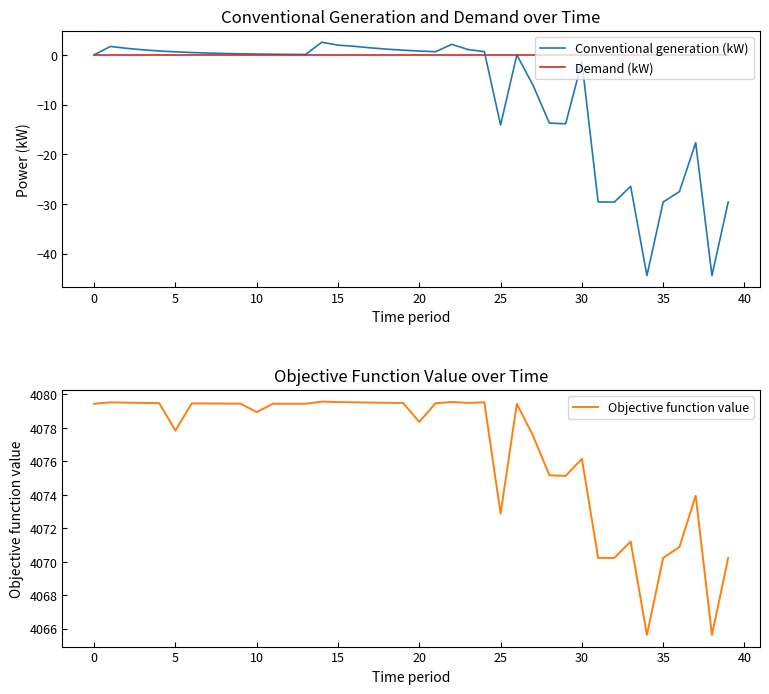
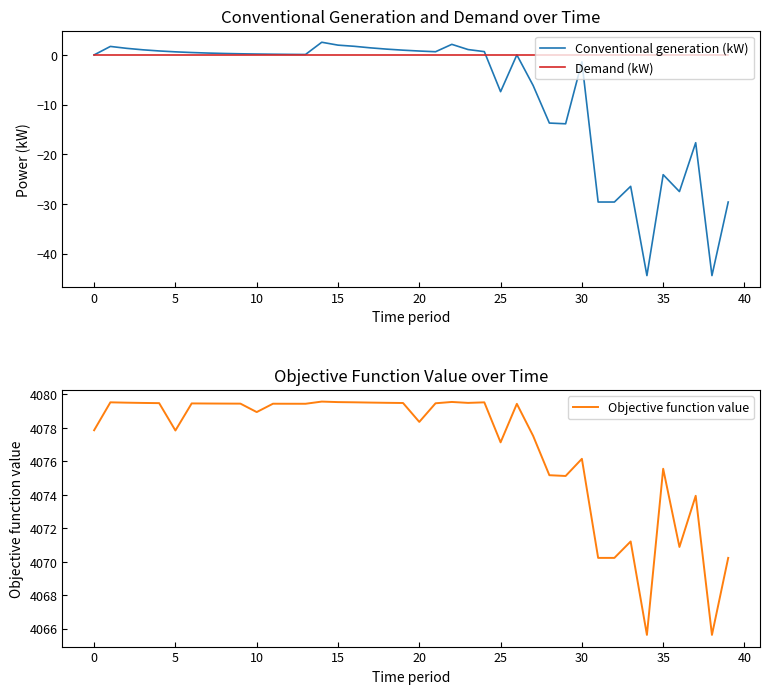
  {
    "Conventional Generation and Demand over Time": {
      "Conventional generation (kW)": {
        "5": 1,
        "15": 2,
        "20": 1,
-       "25": -14,
-       "35": -30
+       "25": -7,
+       "35": -24
      },
      "Demand (kW)": {
        "5": 0,
        "15": 0,
        "20": 0,
        "25": 0
      }
    },
    "Objective Function Value over Time": {
-     "0": 4079.4,
+     "0": 4077.9,
      "5": 4077.8,
      "10": 4078.9,
      "15": 4079.5,
      "20": 4078.4,
-     "25": 4072.9,
+     "25": 4077.1,
      "30": 4076.2,
-     "35": 4070.2
+     "35": 4075.6
    }
  }
